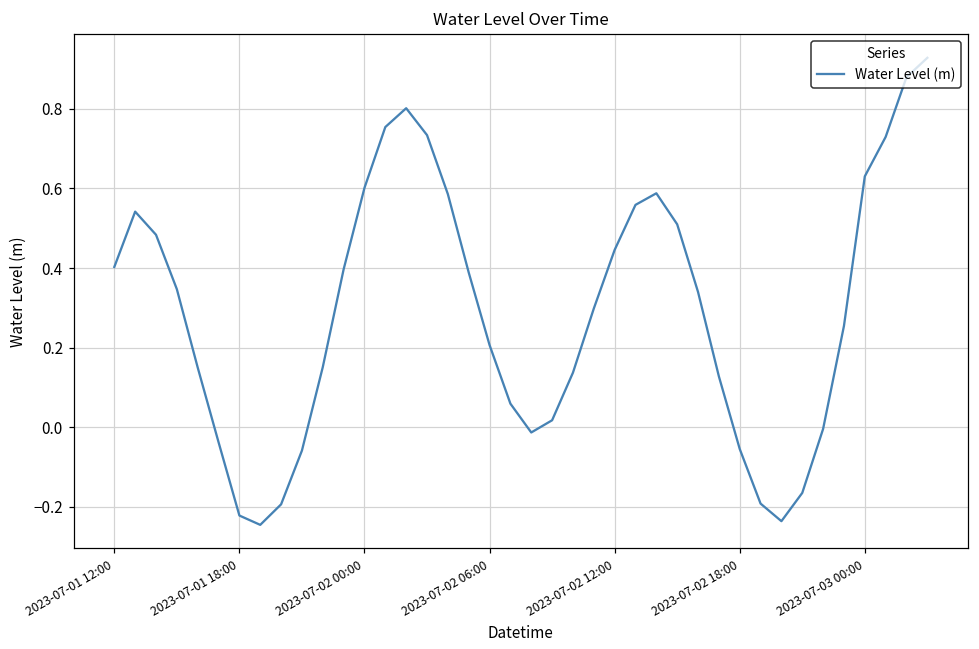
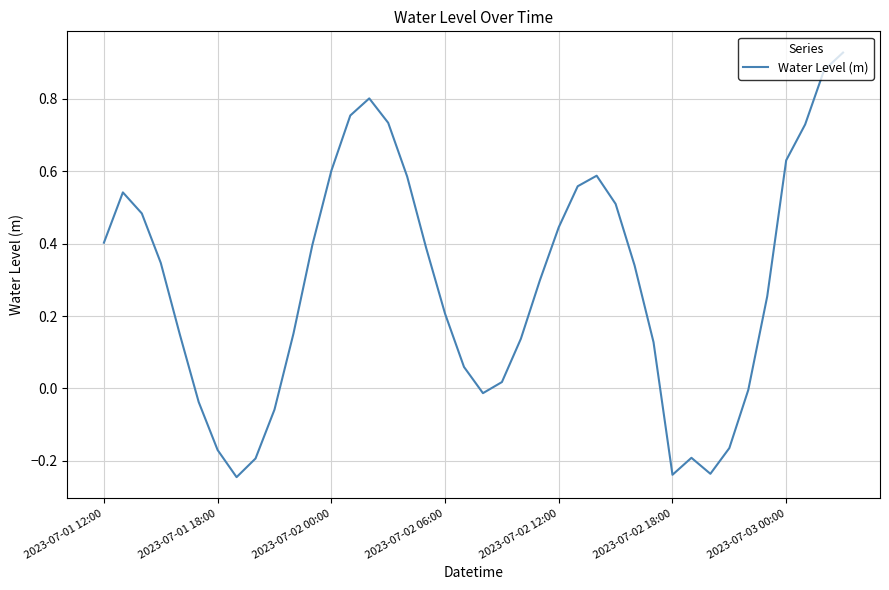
  {
    "2023-07-01 12:00": 0.40,
-   "2023-07-01 18:00": -0.22,
+   "2023-07-01 18:00": -0.17,
    "2023-07-02 00:00": 0.60,
    "2023-07-02 06:00": 0.21,
    "2023-07-02 12:00": 0.45,
-   "2023-07-02 18:00": -0.05,
+   "2023-07-02 18:00": -0.24,
    "2023-07-03 00:00": 0.63
  }
